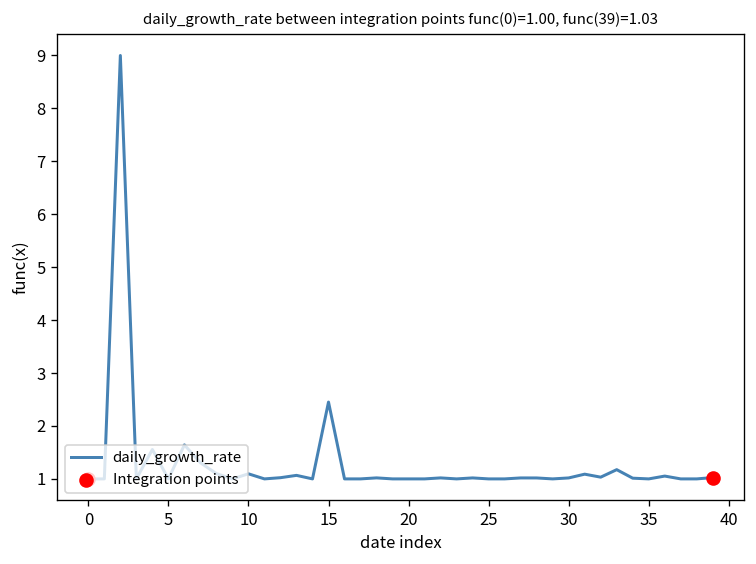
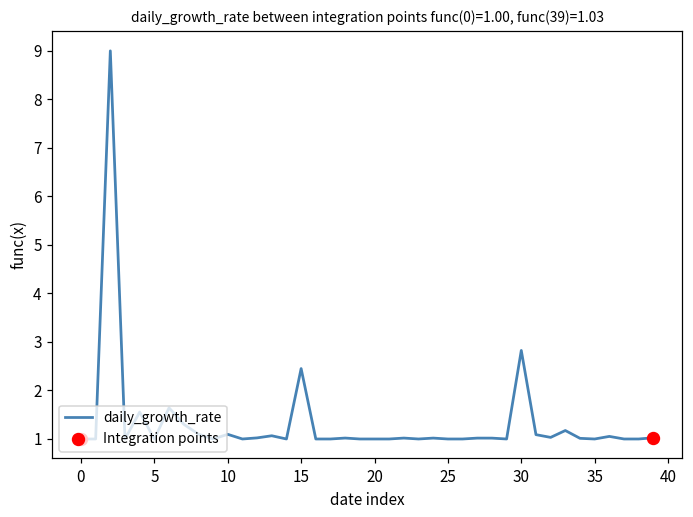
  {
    "daily_growth_rate": {
      "10": 1.1,
      "15": 2.5,
      "20": 1.0,
      "25": 1.0,
-     "30": 1.0,
+     "30": 2.8,
      "35": 1.0
    }
  }
